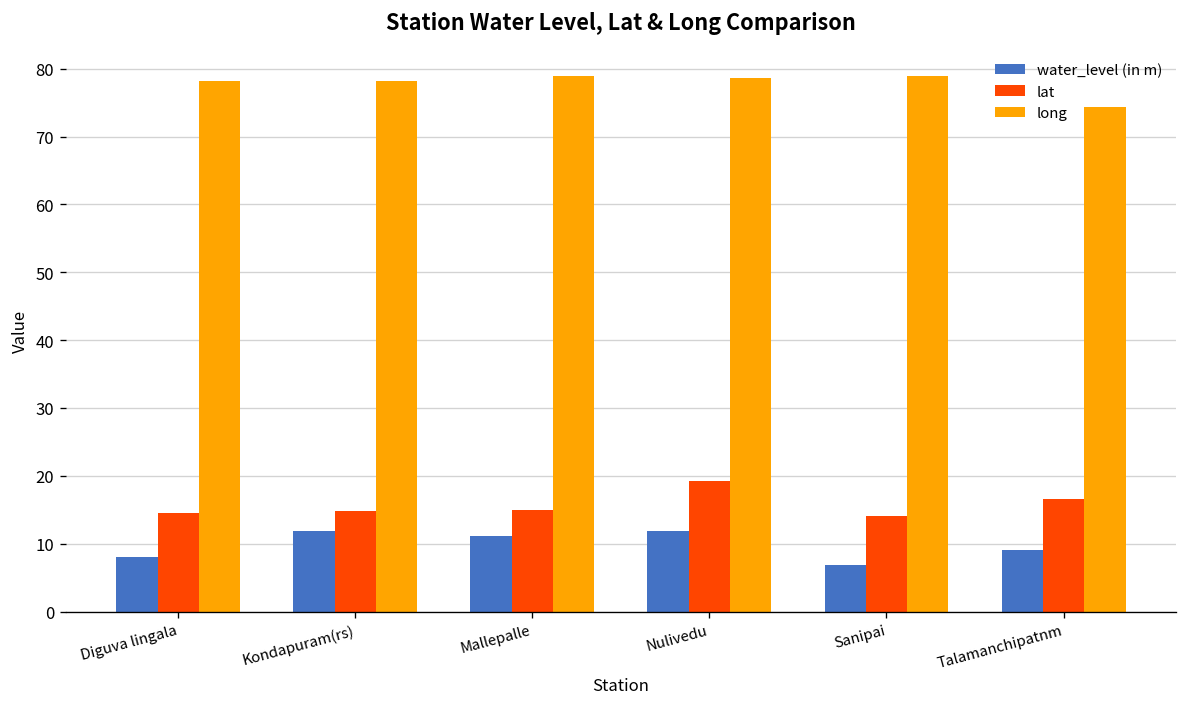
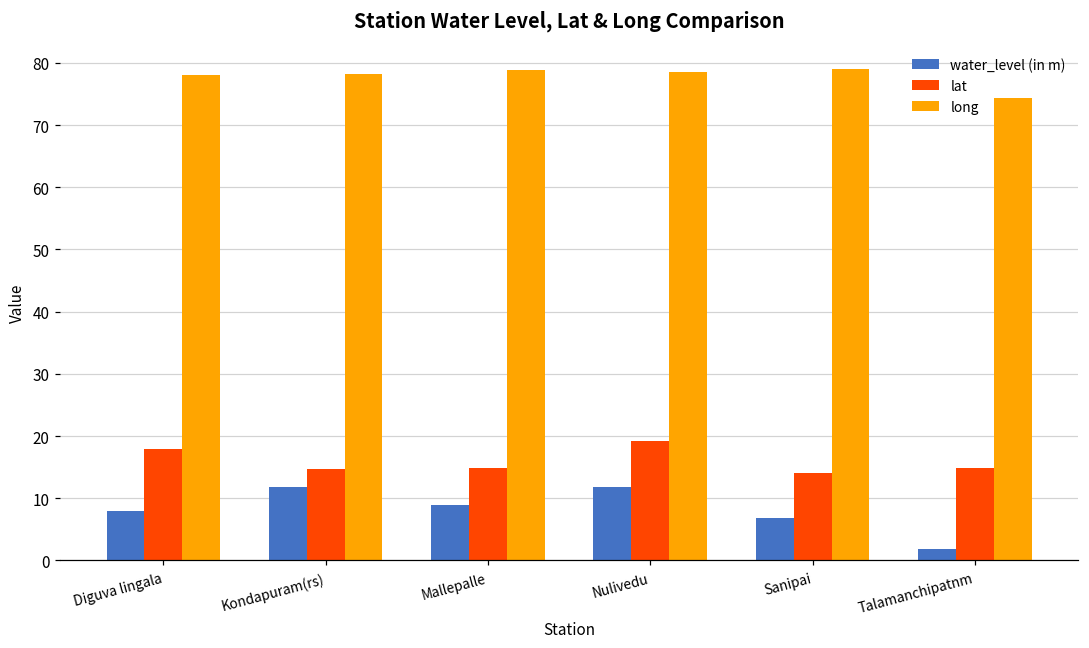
  {
    "water_level (in m)": {
      "Diguva lingala": 8,
      "Kondapuram(rs)": 12,
-     "Mallepalle": 11,
+     "Mallepalle": 9,
      "Nulivedu": 12,
      "Sanipai": 7,
-     "Talamanchipatnm": 9
+     "Talamanchipatnm": 2
    },
    "lat": {
-     "Diguva lingala": 14,
+     "Diguva lingala": 18,
      "Kondapuram(rs)": 15,
      "Mallepalle": 15,
      "Nulivedu": 19,
      "Sanipai": 14,
-     "Talamanchipatnm": 17
+     "Talamanchipatnm": 15
    },
    "long": {
      "Diguva lingala": 78,
      "Kondapuram(rs)": 78,
      "Mallepalle": 79,
      "Nulivedu": 79,
      "Sanipai": 79,
      "Talamanchipatnm": 74
    }
  }
